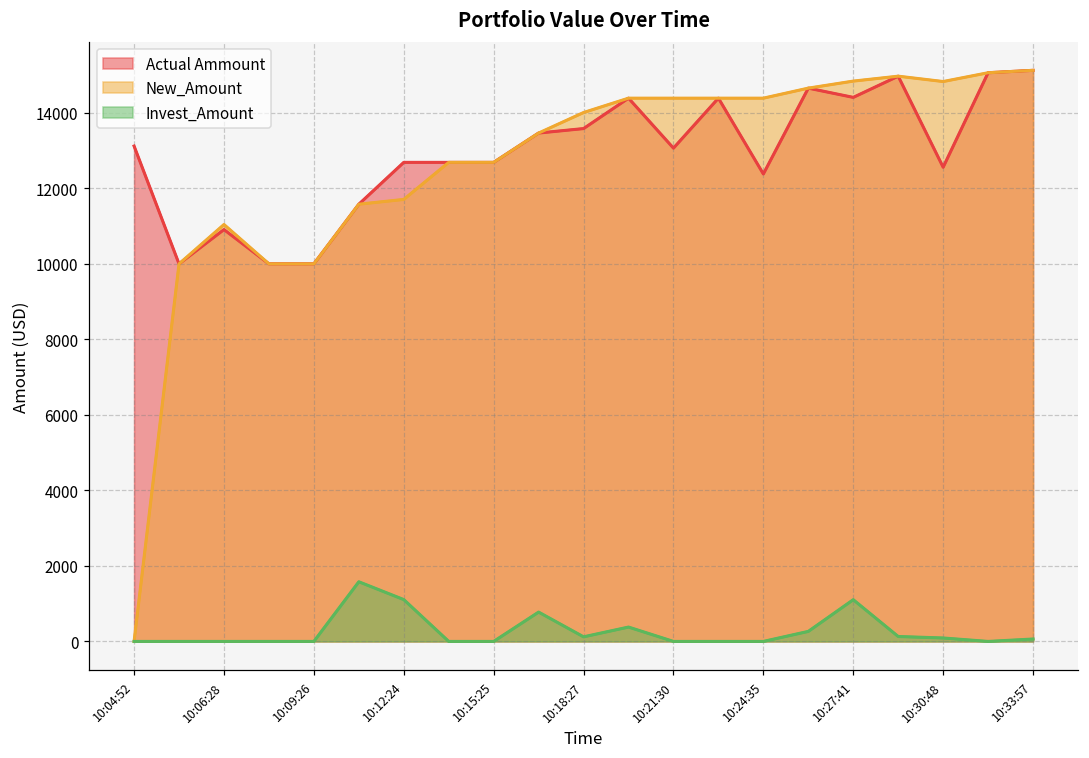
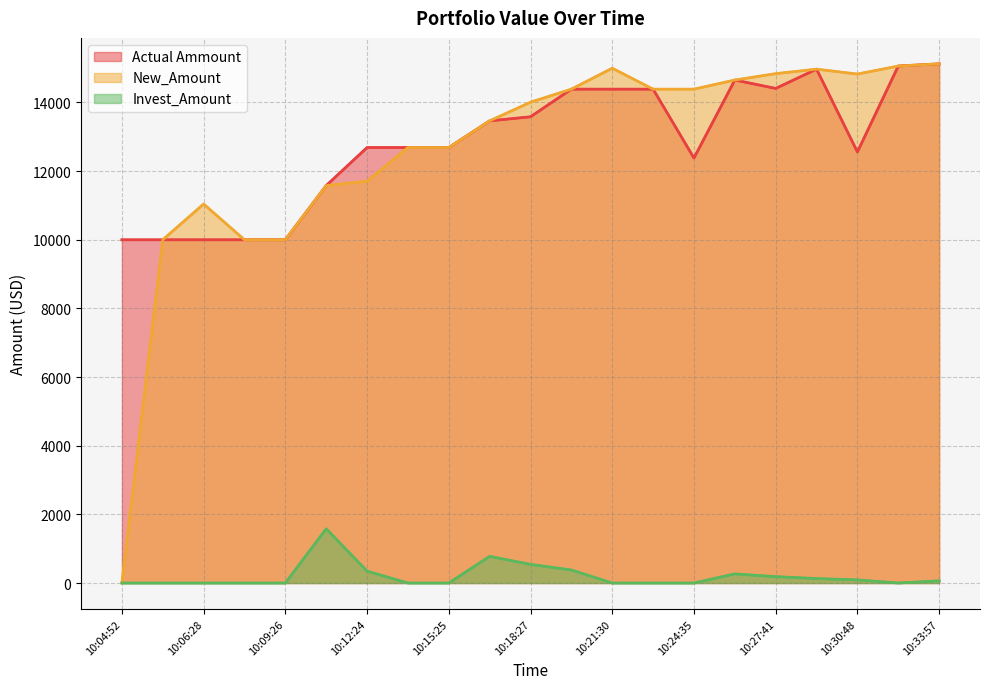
  {
    "Actual Ammount": {
-     "10:04:52": 13100,
-     "10:06:28": 10900,
+     "10:04:52": 10000,
+     "10:06:28": 10000,
      "10:12:24": 12700,
      "10:18:27": 13600,
-     "10:21:30": 13100,
+     "10:21:30": 14400,
      "10:24:35": 12400,
      "10:27:41": 14400,
      "10:30:48": 12600
    },
    "New_Amount": {
      "10:06:28": 11000,
      "10:12:24": 11700,
      "10:18:27": 14000,
-     "10:21:30": 14400,
+     "10:21:30": 15000,
      "10:24:35": 14400,
      "10:27:41": 14800,
      "10:30:48": 14800
    },
    "Invest_Amount": {
      "10:06:28": 0,
      "10:09:26": 0,
-     "10:12:24": 1100,
+     "10:12:24": 300,
      "10:15:25": 0,
-     "10:18:27": 100,
+     "10:18:27": 500,
      "10:21:30": 0,
      "10:24:35": 0,
-     "10:27:41": 1100,
+     "10:27:41": 200,
      "10:30:48": 100,
      "10:33:57": 100
    }
  }
